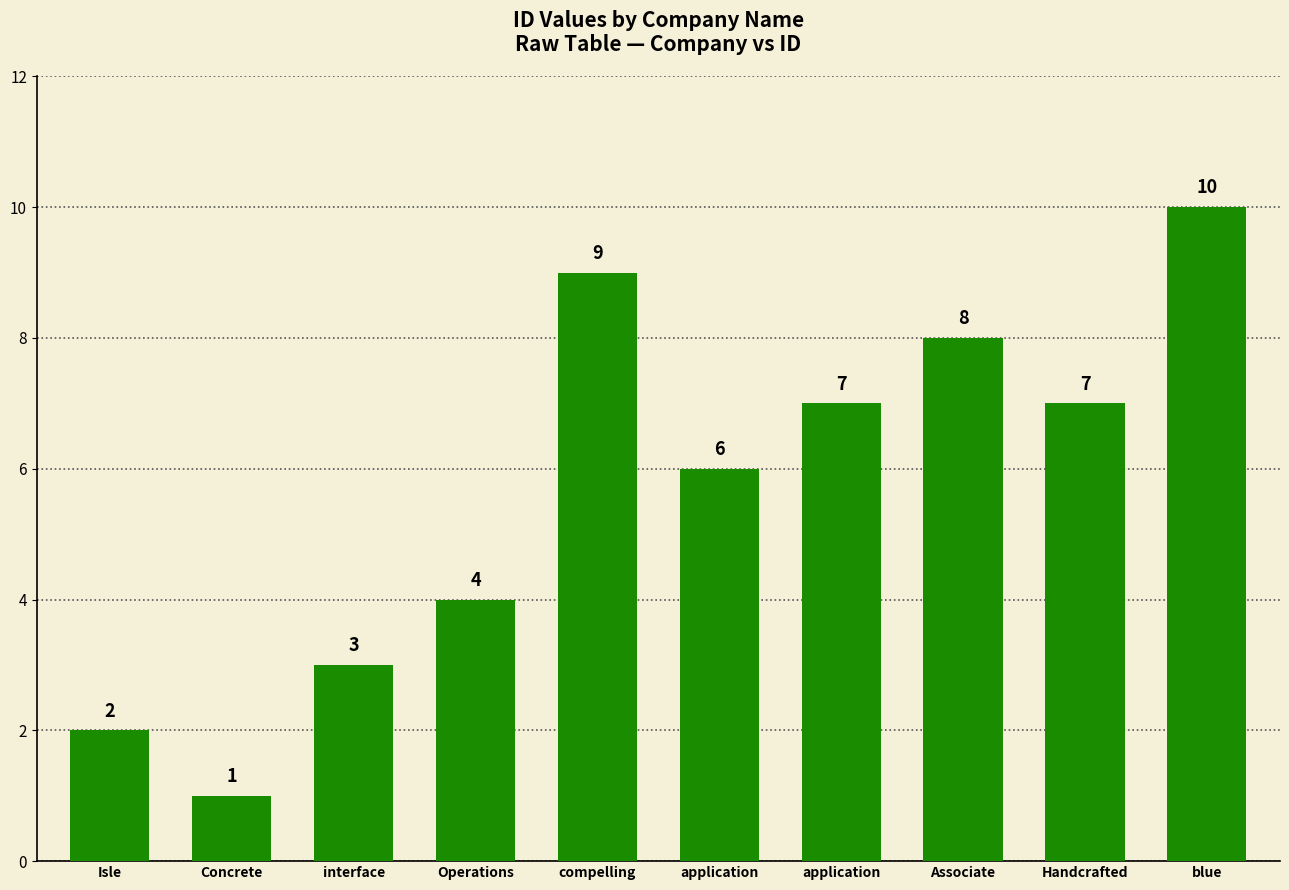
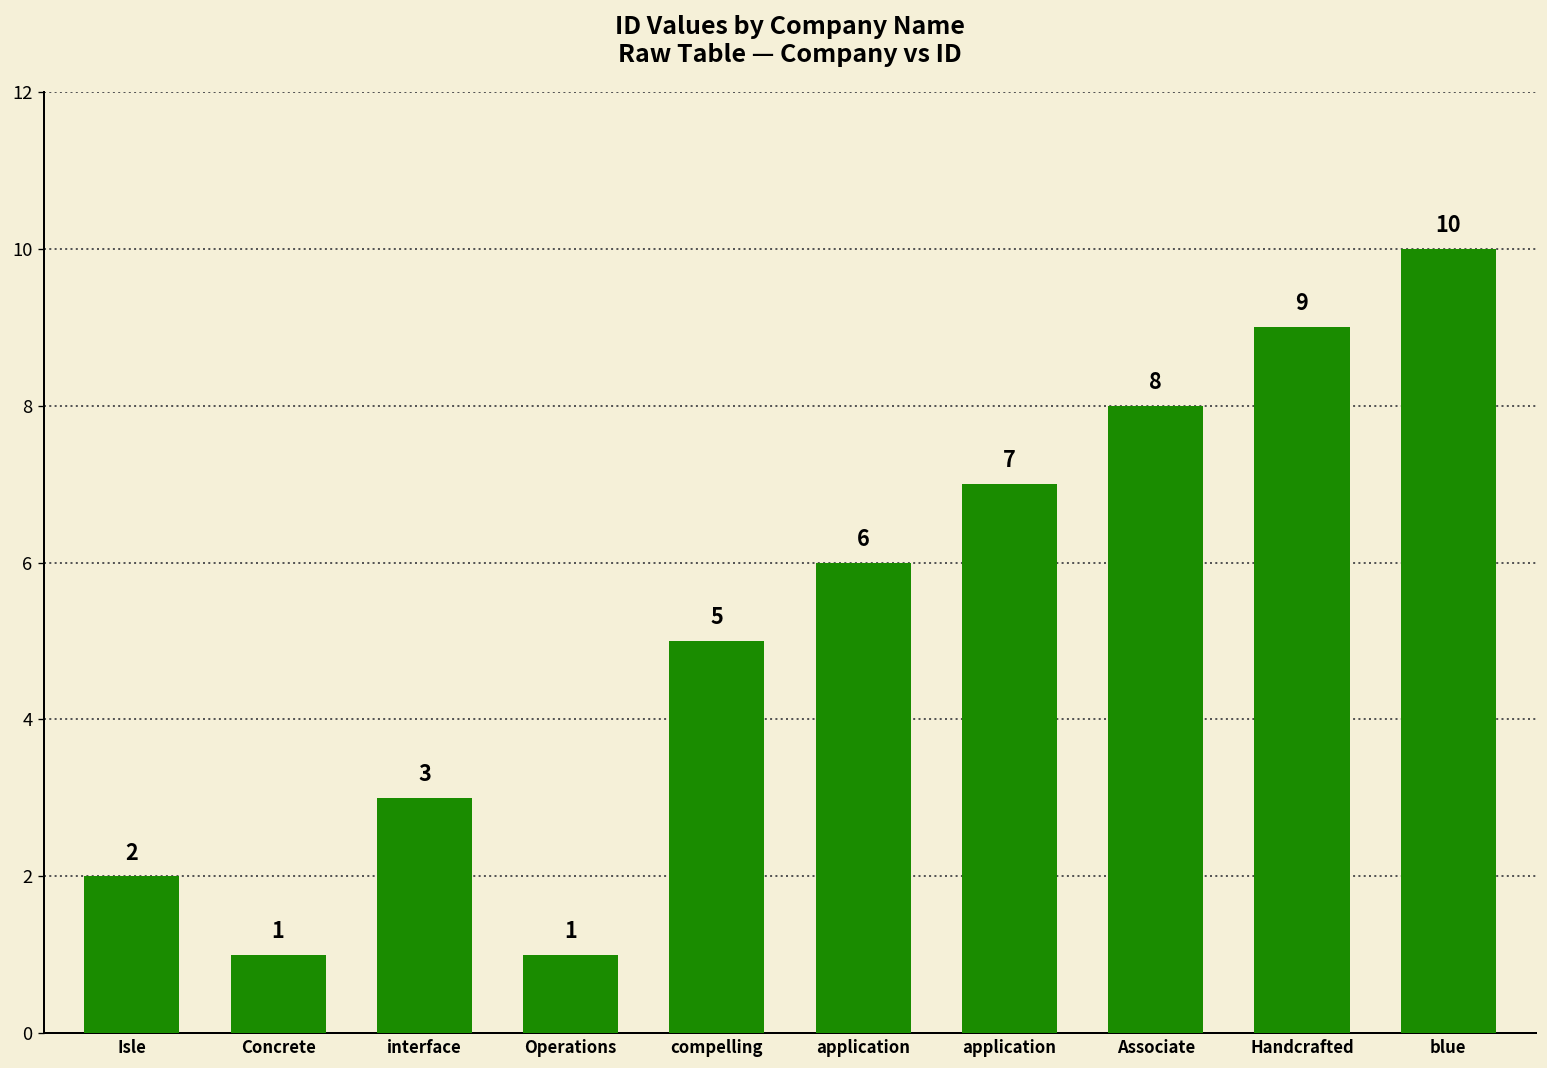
  {
    "Isle": 2,
    "Concrete": 1,
    "interface": 3,
-   "Operations": 4,
-   "compelling": 9,
+   "Operations": 1,
+   "compelling": 5,
    "Associate": 8,
-   "Handcrafted": 7,
+   "Handcrafted": 9,
    "blue": 10
  }
